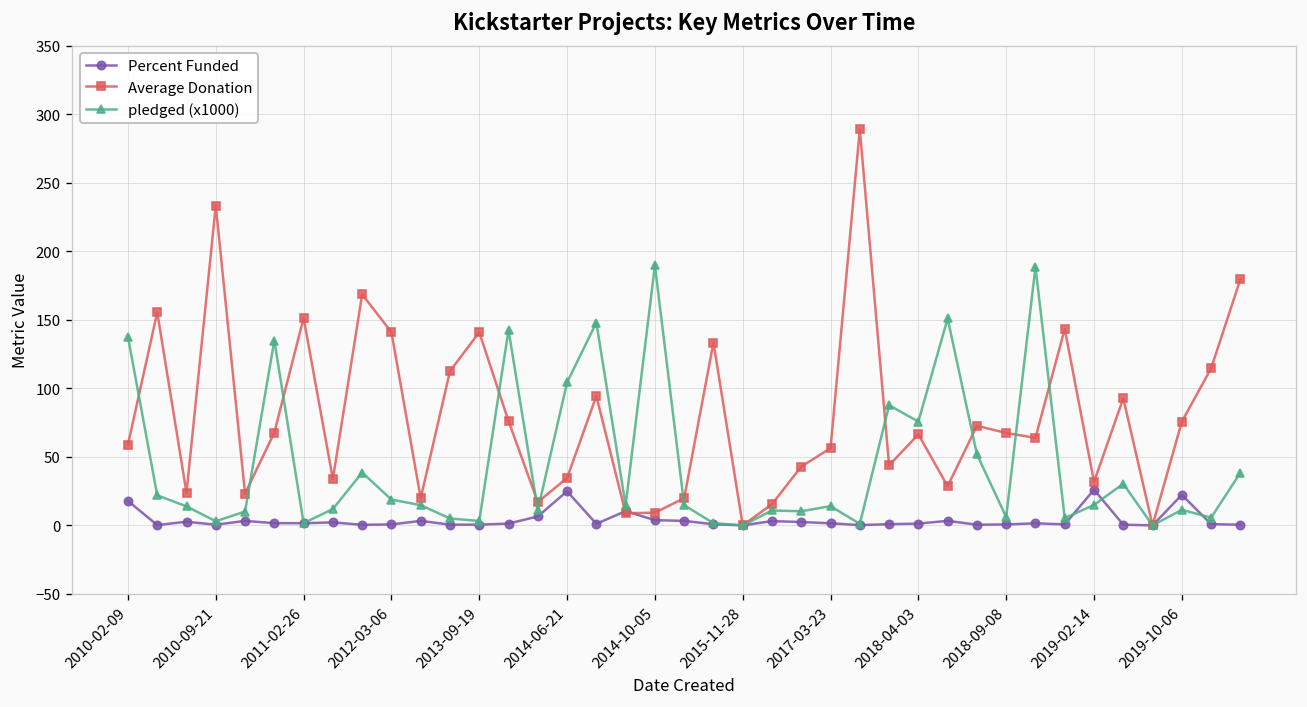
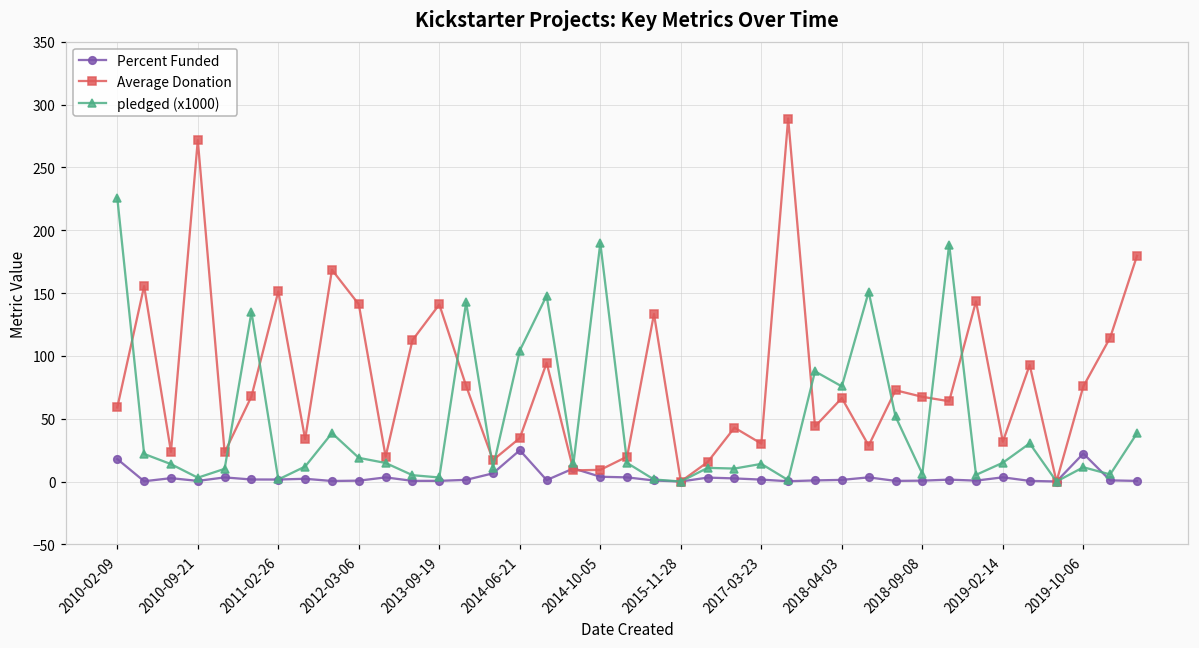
  {
    "Percent Funded": {
      "2010-02-09": 18,
      "2010-09-21": 0,
      "2012-03-06": 1,
      "2013-09-19": 1,
      "2014-06-21": 25,
      "2014-10-05": 4,
      "2017-03-23": 2,
      "2018-04-03": 1,
      "2018-09-08": 1,
-     "2019-02-14": 26,
+     "2019-02-14": 3,
      "2019-10-06": 22
    },
    "Average Donation": {
      "2010-02-09": 59,
-     "2010-09-21": 233,
+     "2010-09-21": 272,
      "2011-02-26": 151,
      "2012-03-06": 141,
      "2013-09-19": 141,
      "2014-06-21": 35,
      "2014-10-05": 9,
-     "2017-03-23": 56,
+     "2017-03-23": 30,
      "2018-04-03": 66,
      "2018-09-08": 67,
      "2019-02-14": 32,
      "2019-10-06": 76
    },
    "pledged (x1000)": {
-     "2010-02-09": 138,
+     "2010-02-09": 226,
      "2010-09-21": 3,
      "2012-03-06": 19,
      "2013-09-19": 3,
      "2014-06-21": 104,
      "2014-10-05": 190,
      "2017-03-23": 14,
      "2018-04-03": 76,
      "2018-09-08": 6,
      "2019-02-14": 15,
      "2019-10-06": 11
    }
  }
